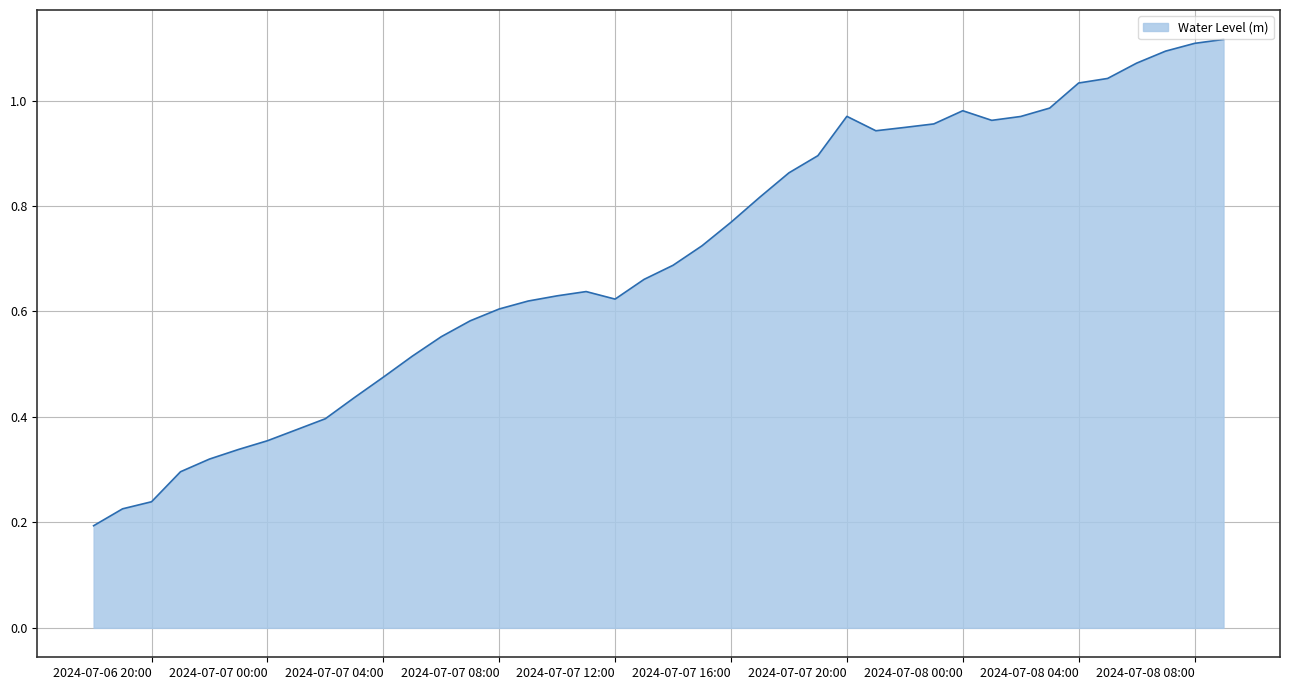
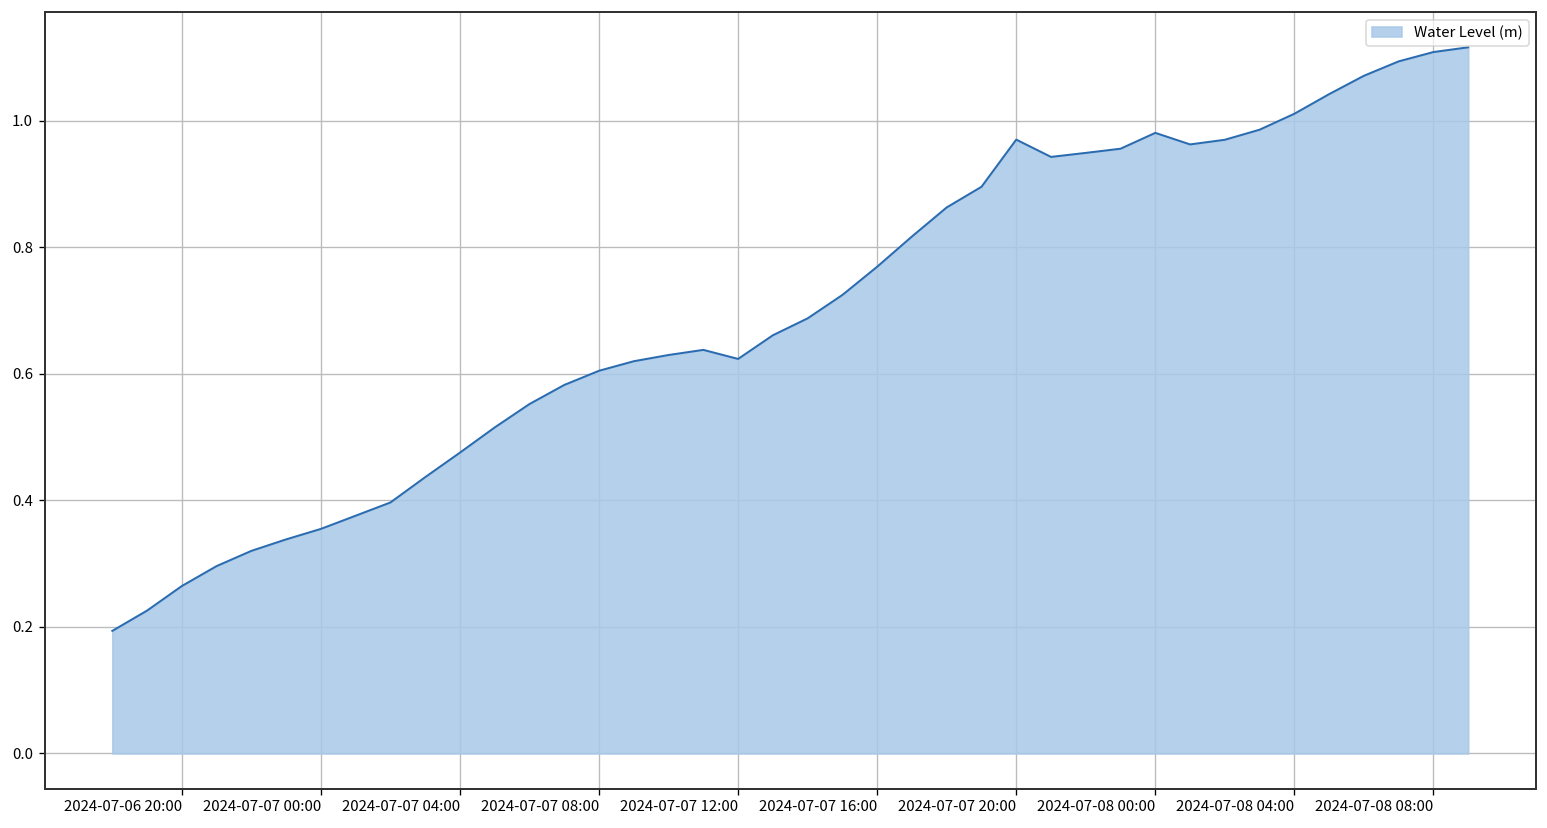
  {
-   "2024-07-06 20:00": 0.24,
+   "2024-07-06 20:00": 0.26,
    "2024-07-07 00:00": 0.35,
    "2024-07-07 04:00": 0.48,
    "2024-07-07 08:00": 0.60,
    "2024-07-07 12:00": 0.62,
    "2024-07-07 16:00": 0.77,
    "2024-07-07 20:00": 0.97,
    "2024-07-08 00:00": 0.98,
-   "2024-07-08 04:00": 1.03,
+   "2024-07-08 04:00": 1.01,
    "2024-07-08 08:00": 1.11
  }
